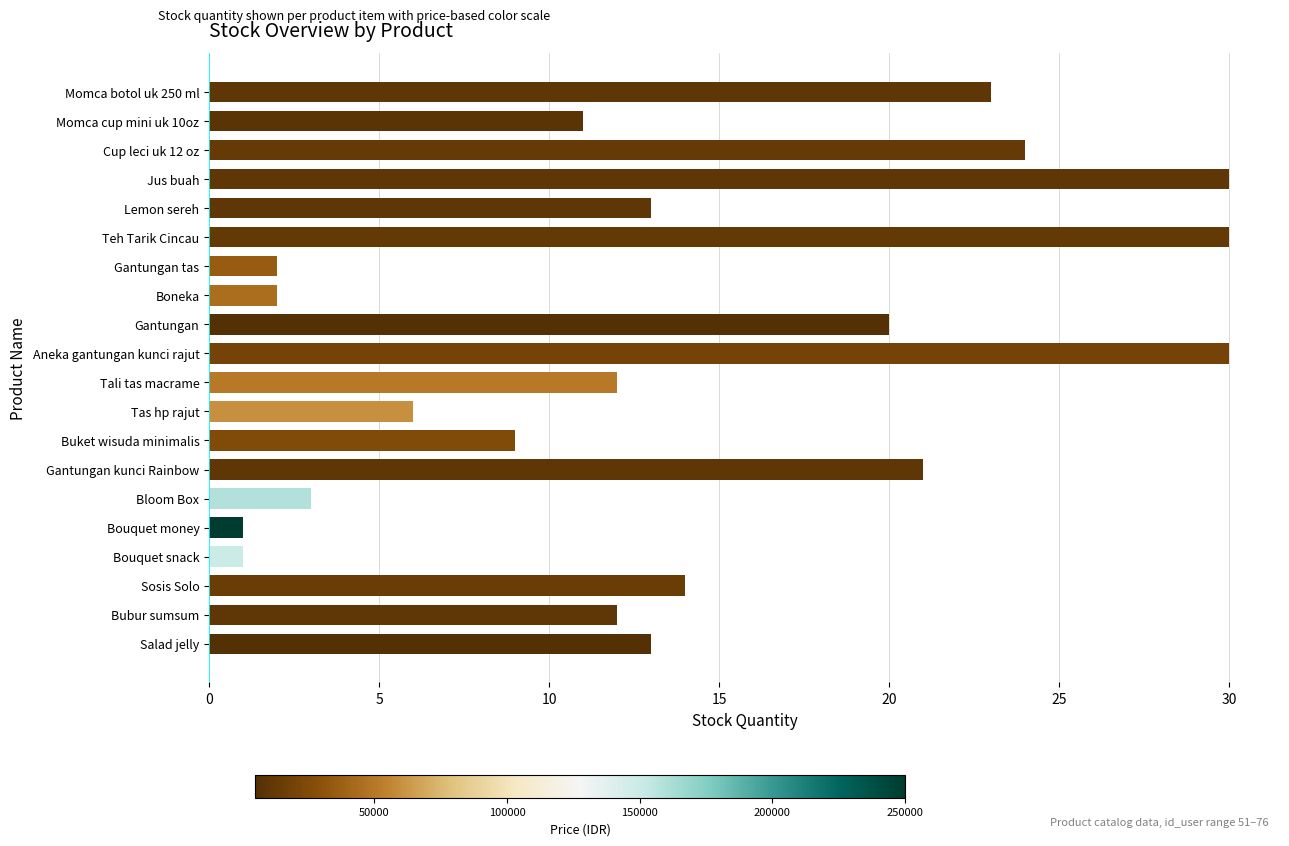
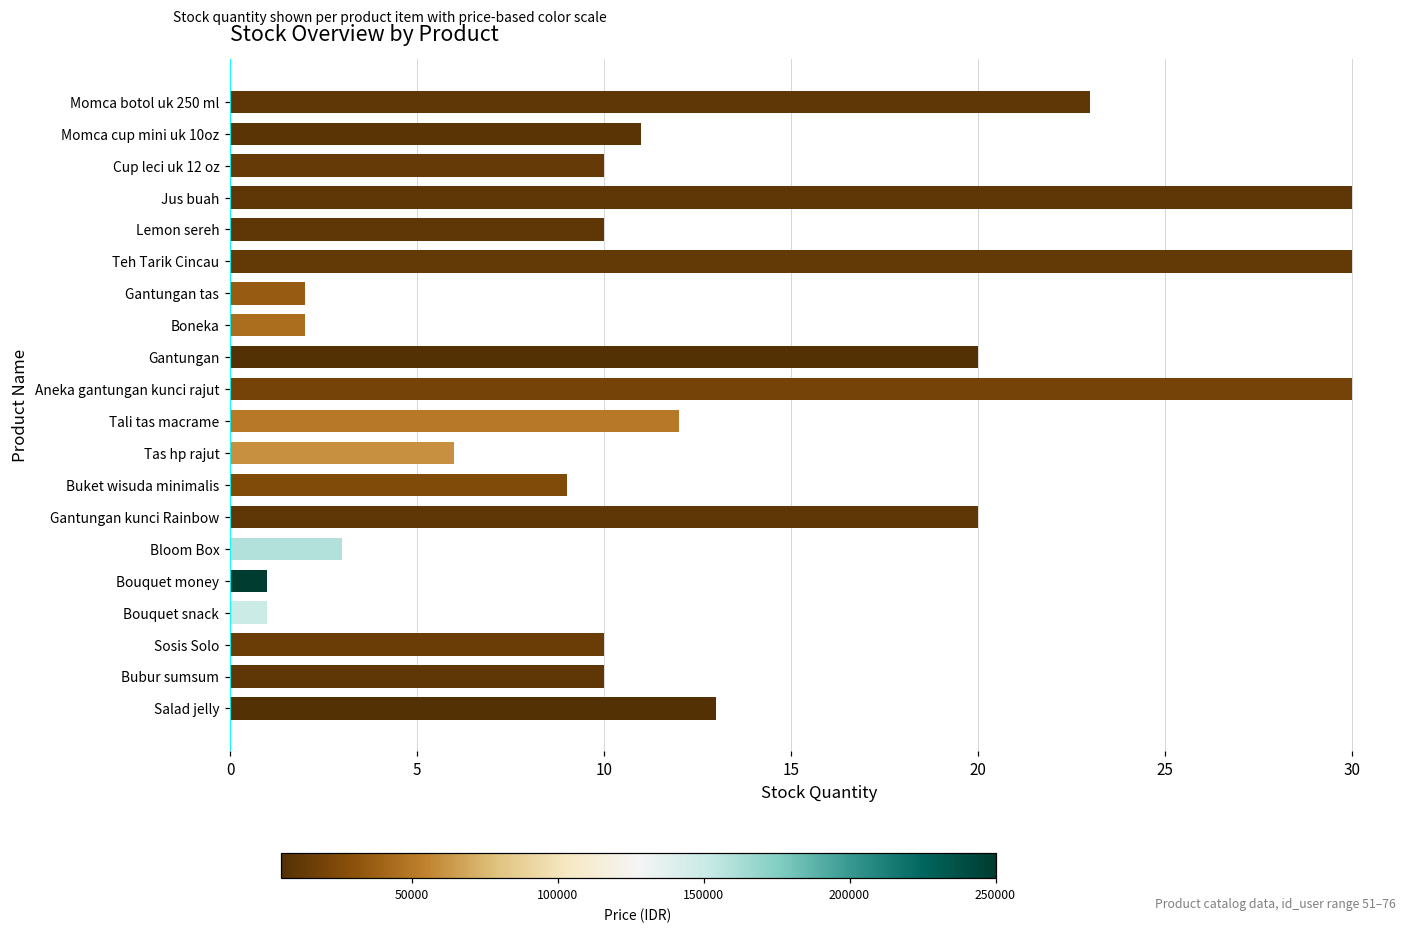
  {
    "Momca botol uk 250 ml": 23,
    "Momca cup mini uk 10oz": 11,
-   "Cup leci uk 12 oz": 24,
+   "Cup leci uk 12 oz": 10,
    "Jus buah": 30,
-   "Lemon sereh": 13,
+   "Lemon sereh": 10,
    "Teh Tarik Cincau": 30,
    "Gantungan tas": 2,
    "Boneka": 2,
    "Gantungan": 20,
    "Aneka gantungan kunci rajut": 30,
    "Tali tas macrame": 12,
    "Tas hp rajut": 6,
    "Buket wisuda minimalis": 9,
-   "Gantungan kunci Rainbow": 21,
+   "Gantungan kunci Rainbow": 20,
    "Bloom Box": 3,
    "Bouquet money": 1,
    "Bouquet snack": 1,
-   "Sosis Solo": 14,
-   "Bubur sumsum": 12,
+   "Sosis Solo": 10,
+   "Bubur sumsum": 10,
    "Salad jelly": 13
  }
